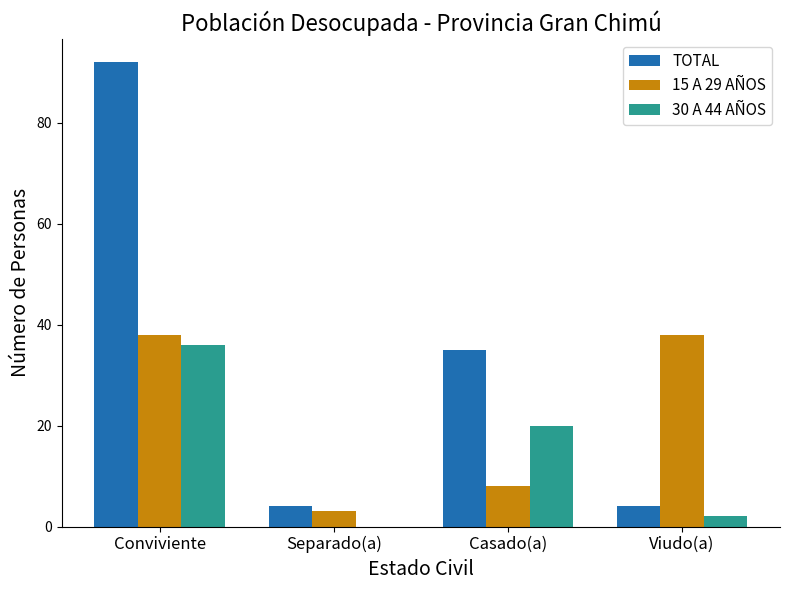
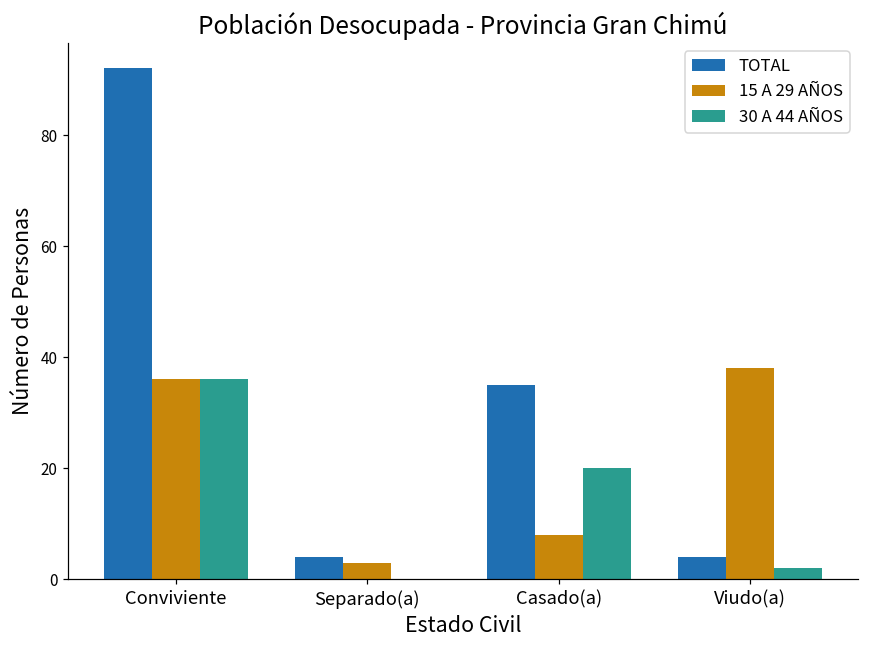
  {
    "15 A 29 AÑOS": {
-     "Conviviente": 38,
+     "Conviviente": 36,
      "Separado(a)": 3,
      "Casado(a)": 8,
      "Viudo(a)": 38
    }
  }
